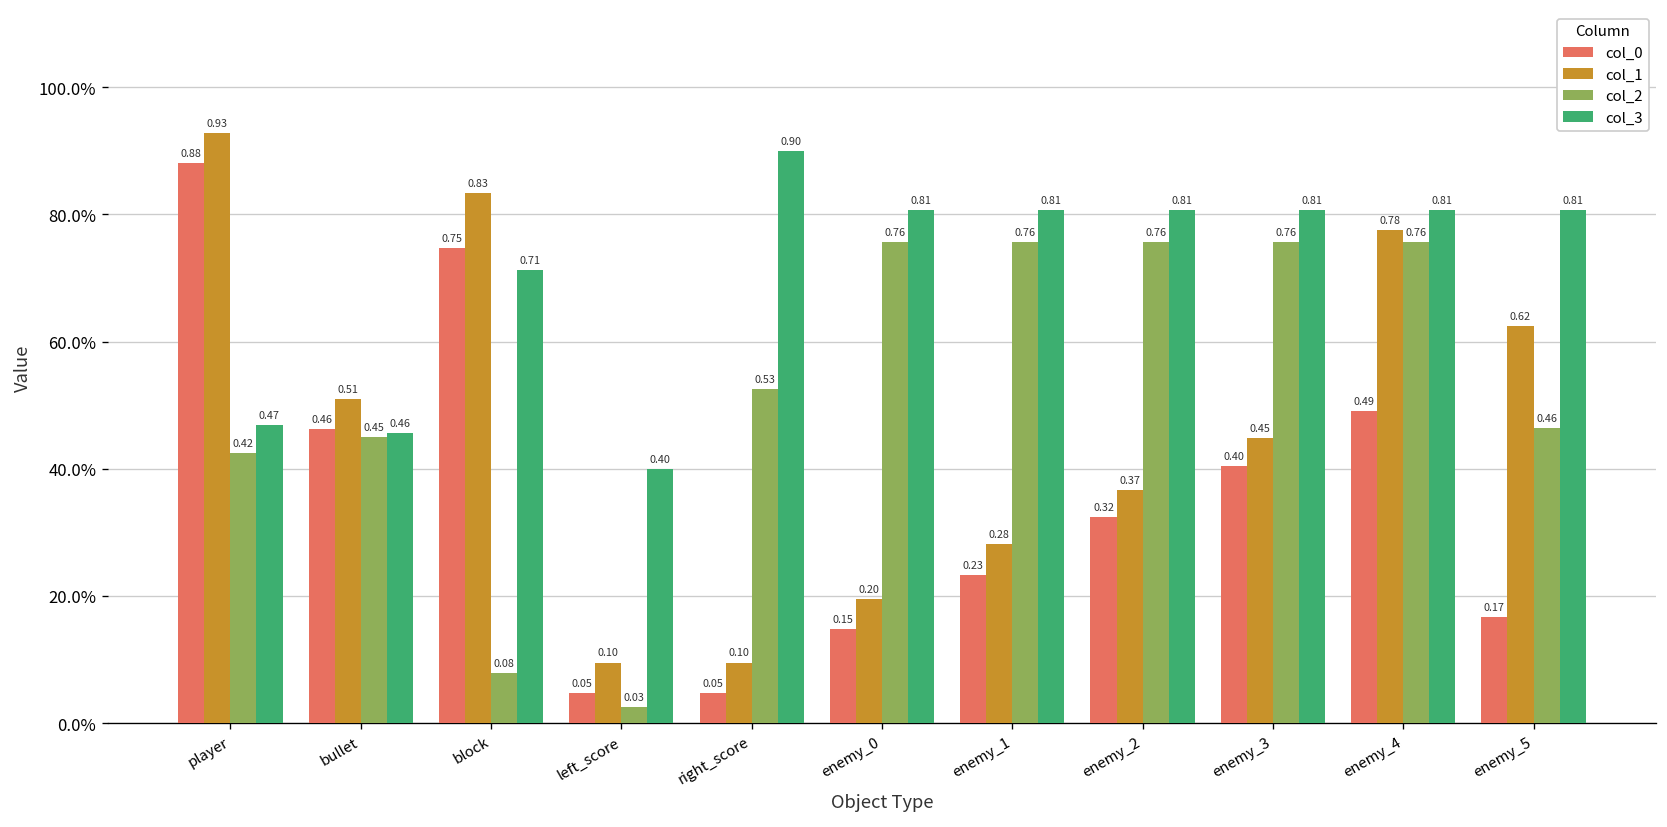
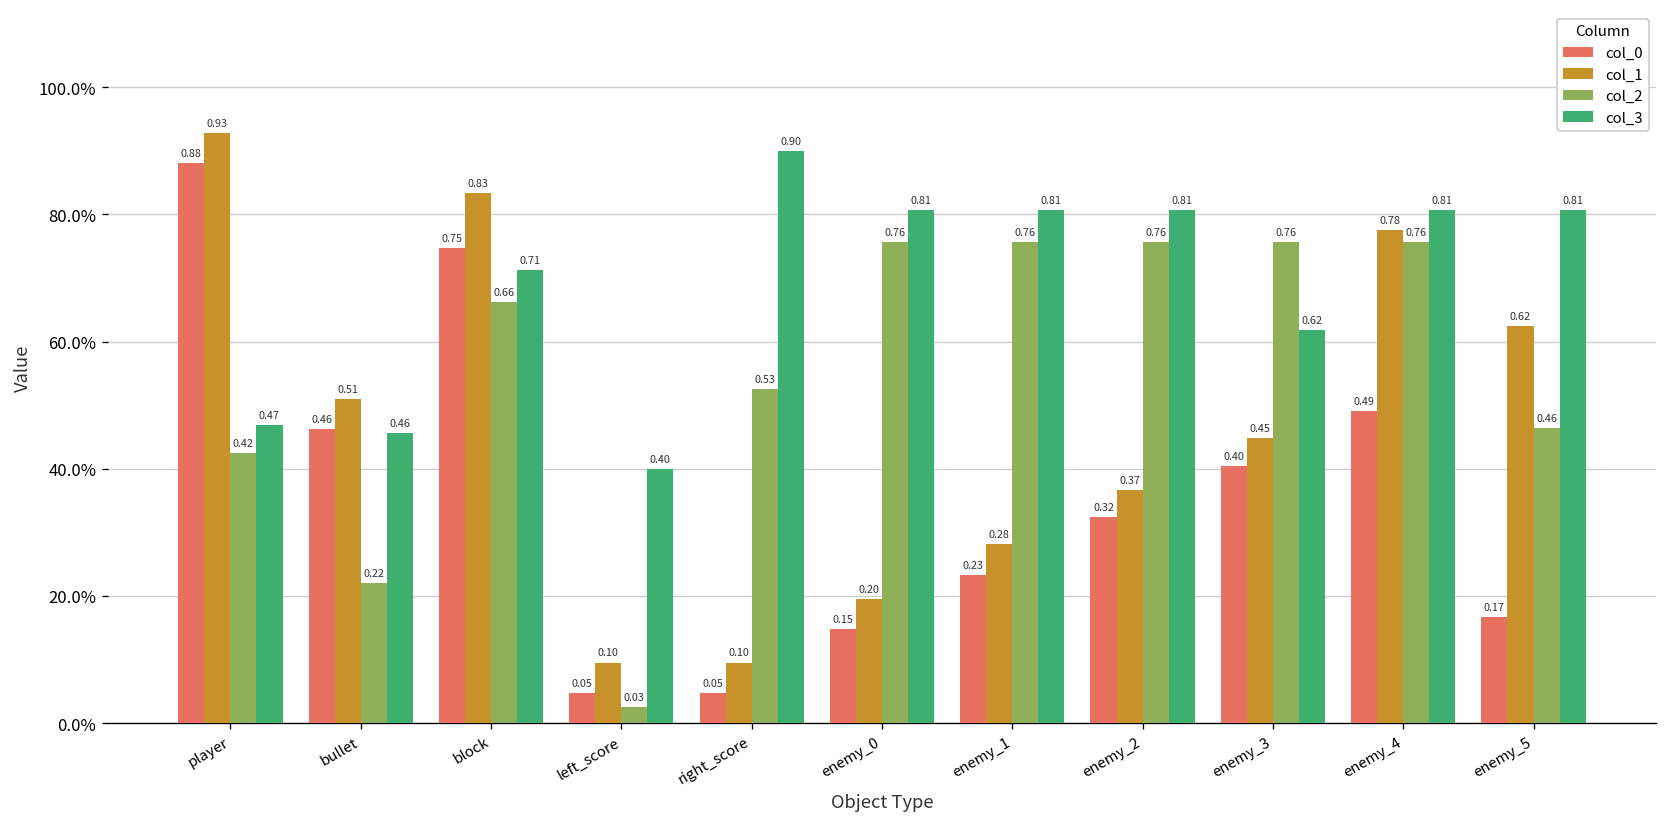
  {
    "col_0": {
      "player": 0.88,
      "bullet": 0.46,
      "block": 0.75,
      "left_score": 0.05,
      "right_score": 0.05,
      "enemy_0": 0.15,
      "enemy_1": 0.23,
      "enemy_2": 0.32,
      "enemy_3": 0.40,
      "enemy_4": 0.49,
      "enemy_5": 0.17
    },
    "col_1": {
      "player": 0.93,
      "bullet": 0.51,
      "block": 0.83,
      "left_score": 0.10,
      "right_score": 0.10,
      "enemy_0": 0.20,
      "enemy_1": 0.28,
      "enemy_2": 0.37,
      "enemy_3": 0.45,
      "enemy_4": 0.78,
      "enemy_5": 0.62
    },
    "col_2": {
      "player": 0.42,
-     "bullet": 0.45,
-     "block": 0.08,
+     "bullet": 0.22,
+     "block": 0.66,
      "left_score": 0.03,
      "right_score": 0.53,
      "enemy_0": 0.76,
      "enemy_1": 0.76,
      "enemy_2": 0.76,
      "enemy_3": 0.76,
      "enemy_4": 0.76,
      "enemy_5": 0.46
    },
    "col_3": {
      "player": 0.47,
      "bullet": 0.46,
      "block": 0.71,
      "left_score": 0.40,
      "right_score": 0.90,
      "enemy_0": 0.81,
      "enemy_1": 0.81,
      "enemy_2": 0.81,
-     "enemy_3": 0.81,
+     "enemy_3": 0.62,
      "enemy_4": 0.81,
      "enemy_5": 0.81
    }
  }
